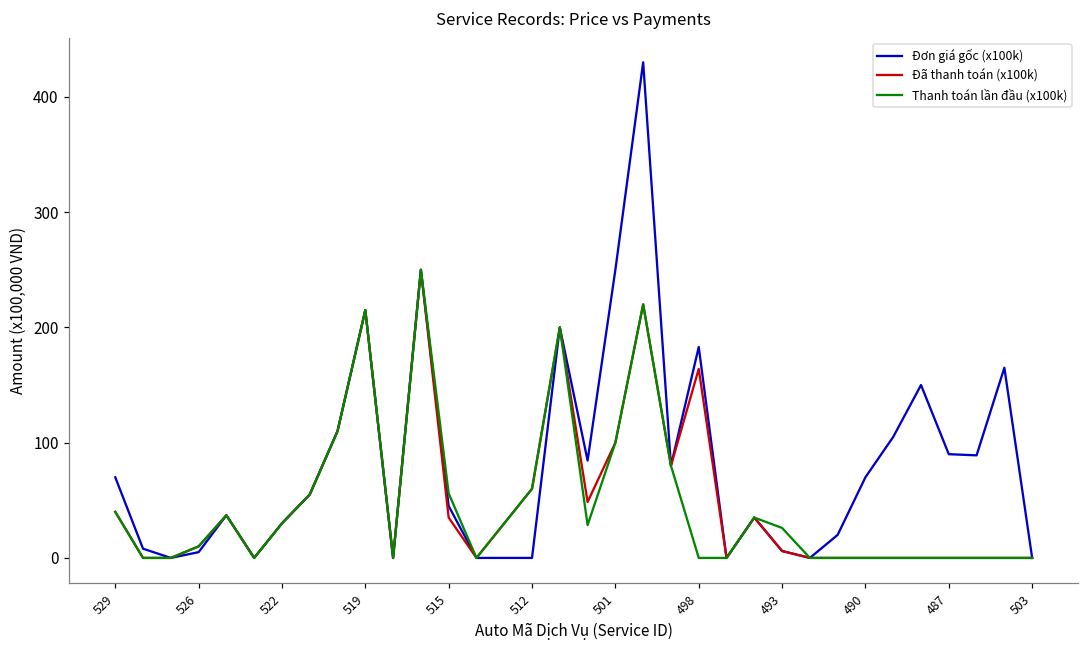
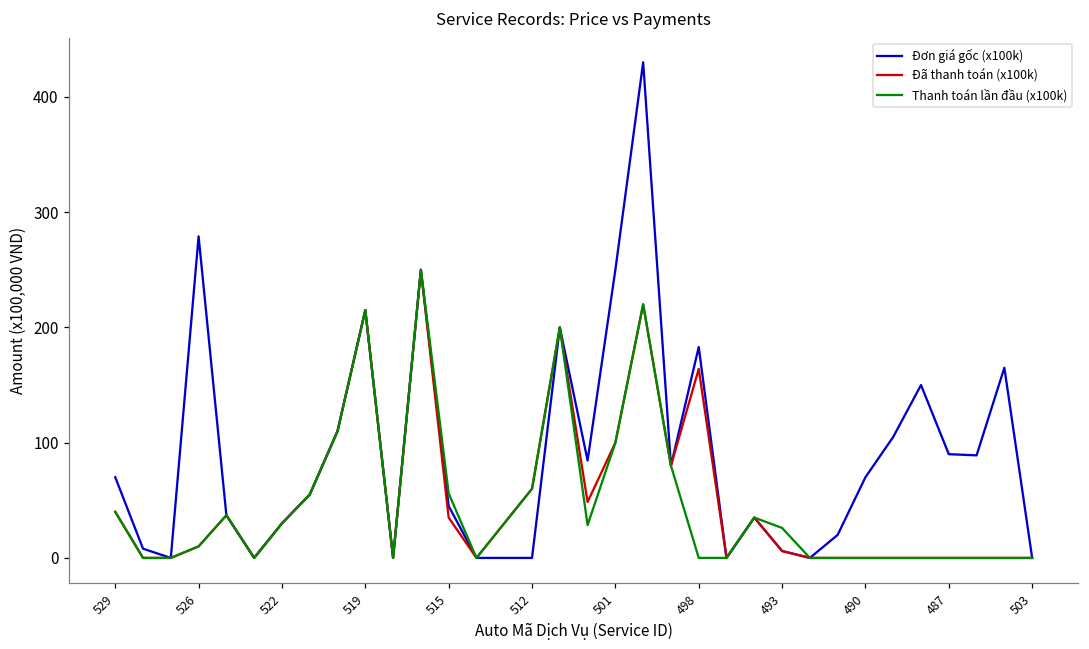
  {
    "Đơn giá gốc (x100k)": {
      "529": 70,
-     "526": 5,
+     "526": 279,
      "515": 45,
      "512": 0,
      "501": 250,
      "498": 183,
      "490": 70,
      "487": 90
    },
    "Đã thanh toán (x100k)": {
      "515": 35,
      "498": 164
    },
    "Thanh toán lần đầu (x100k)": {
      "515": 56,
      "498": 0,
      "493": 26
    }
  }
